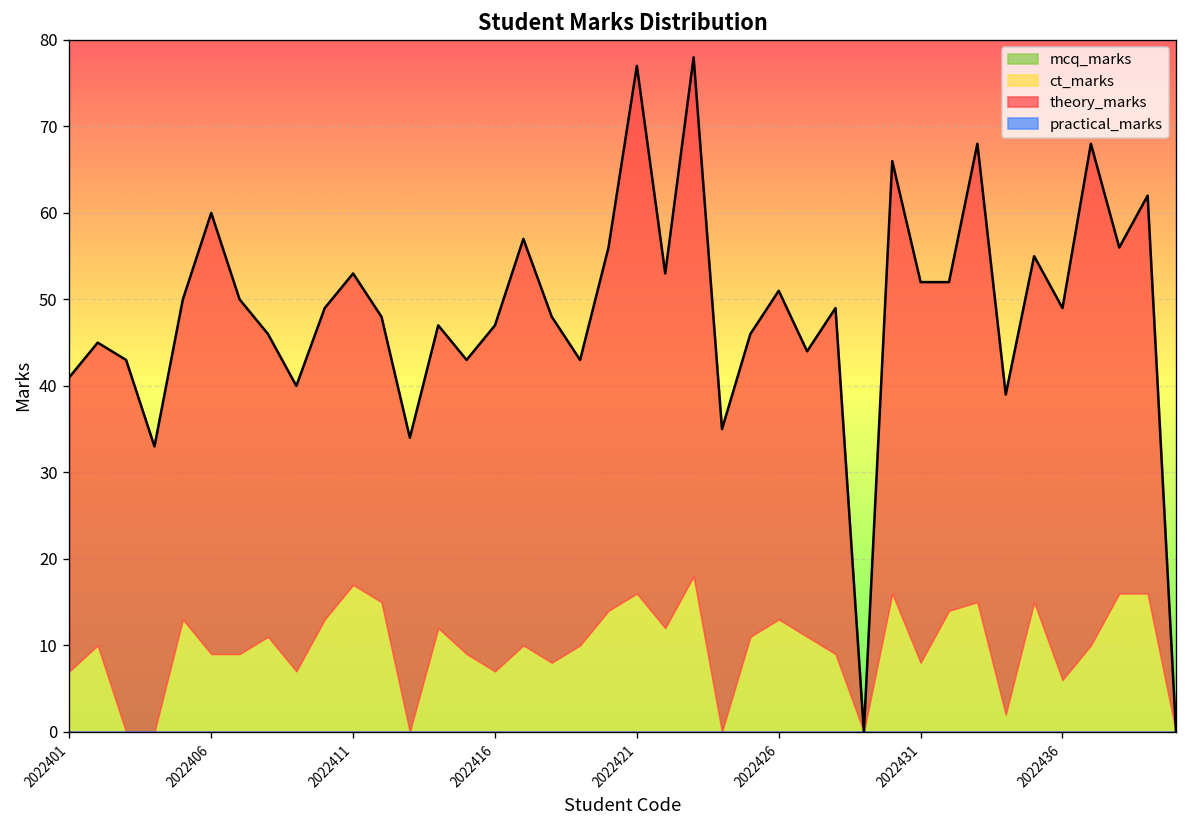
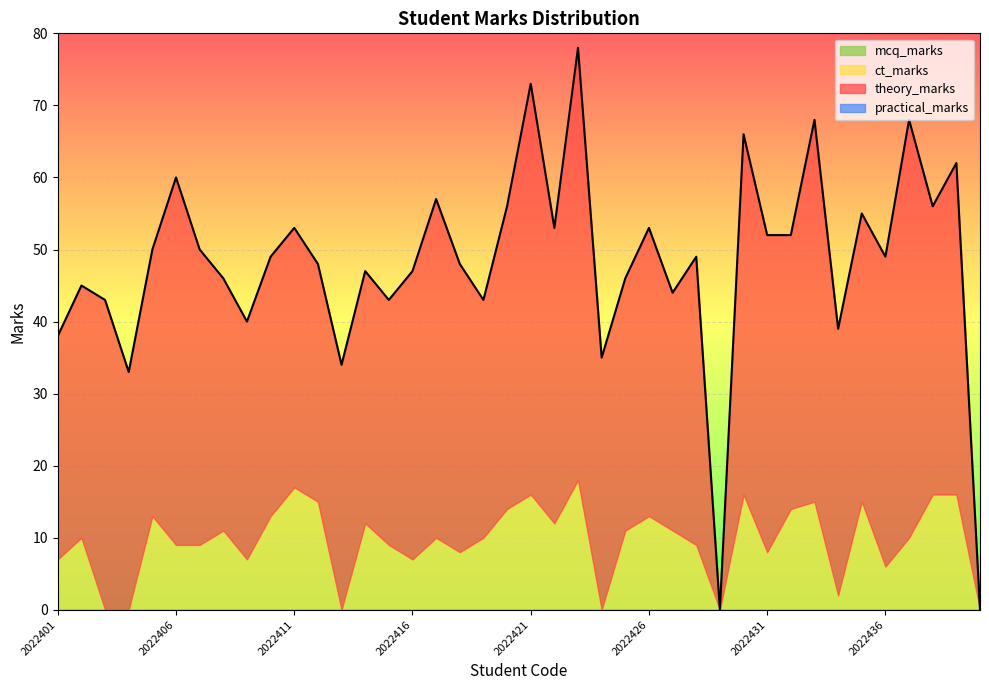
  {
    "practical_marks": {
      "2022401": 0,
      "2022406": 0,
      "2022411": 0,
      "2022416": 0,
      "2022421": 0,
      "2022426": 0,
      "2022431": 0,
      "2022436": 0
    },
    "ct_marks": {
      "2022401": 7,
      "2022406": 9,
      "2022411": 17,
      "2022416": 7,
      "2022421": 16,
      "2022426": 13,
      "2022431": 8,
      "2022436": 6
    },
    "theory_marks": {
-     "2022401": 34,
+     "2022401": 31,
      "2022406": 51,
      "2022411": 36,
      "2022416": 40,
-     "2022421": 61,
-     "2022426": 38,
+     "2022421": 57,
+     "2022426": 40,
      "2022431": 44,
      "2022436": 43
    }
  }
